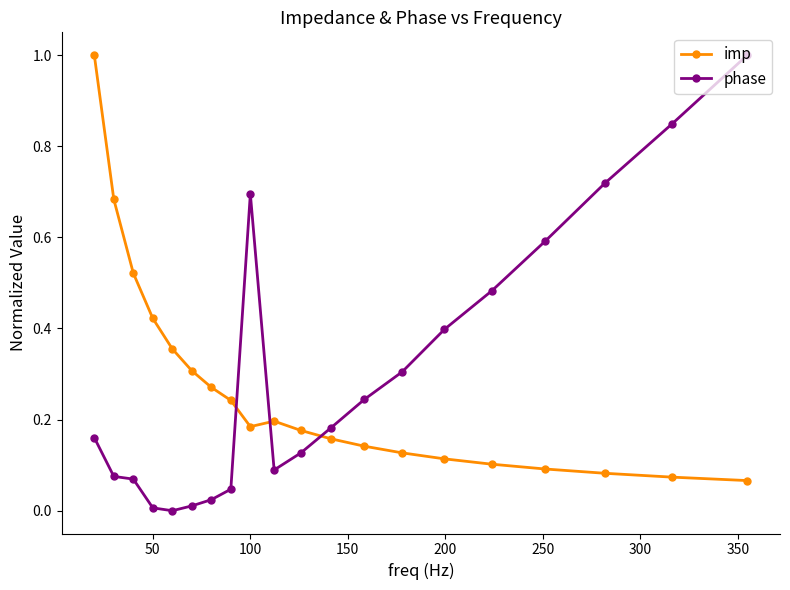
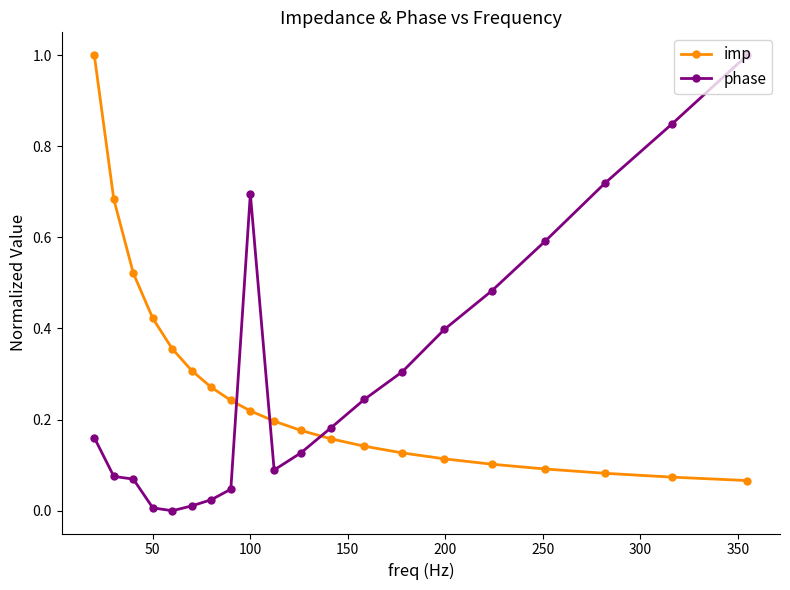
  {
    "imp": {
      "50": 0.42,
-     "100": 0.18
+     "100": 0.22
    },
    "phase": {
      "50": 0.01,
      "100": 0.70
    }
  }
